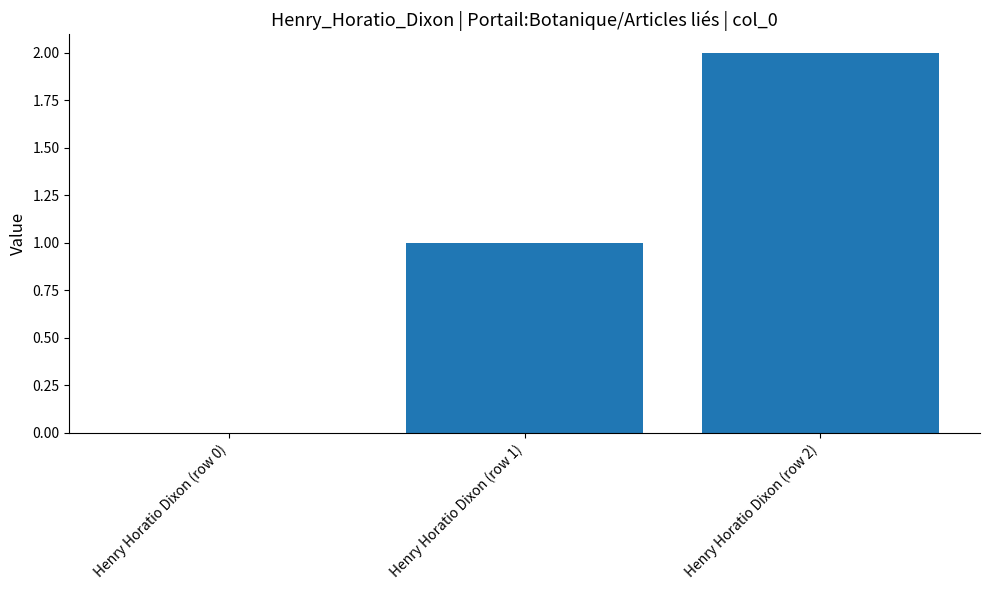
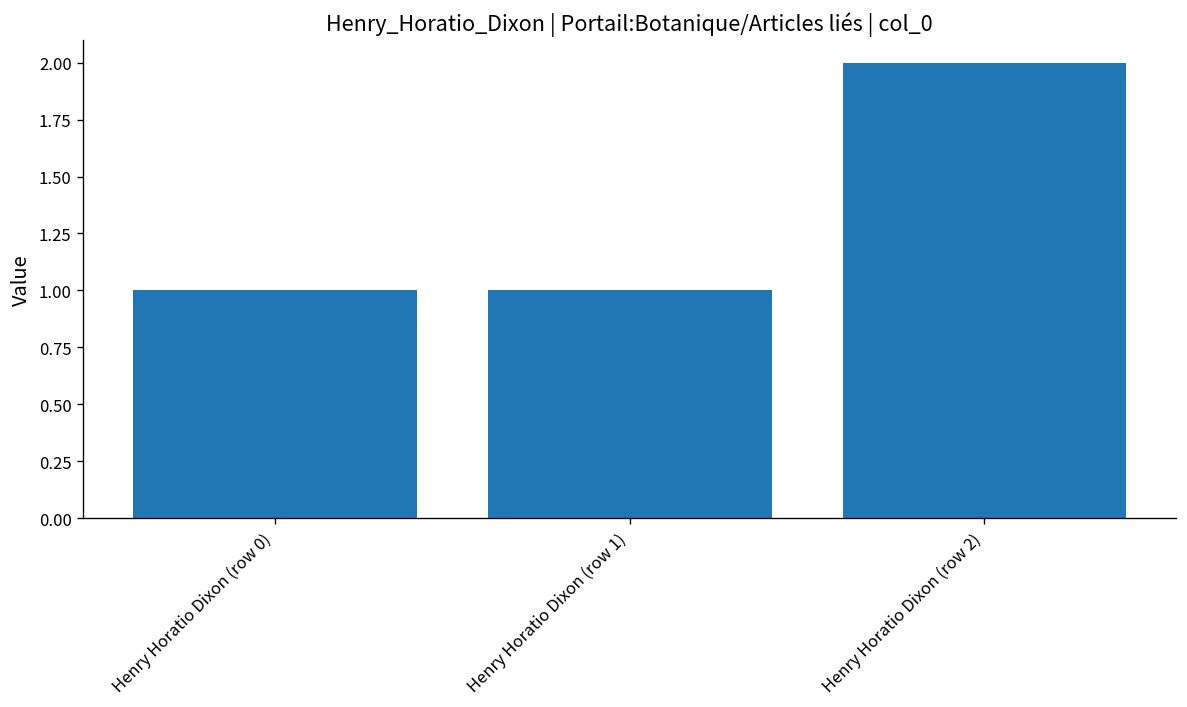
  {
-   "Henry Horatio Dixon (row 0)": 0,
+   "Henry Horatio Dixon (row 0)": 1,
    "Henry Horatio Dixon (row 1)": 1,
    "Henry Horatio Dixon (row 2)": 2
  }
